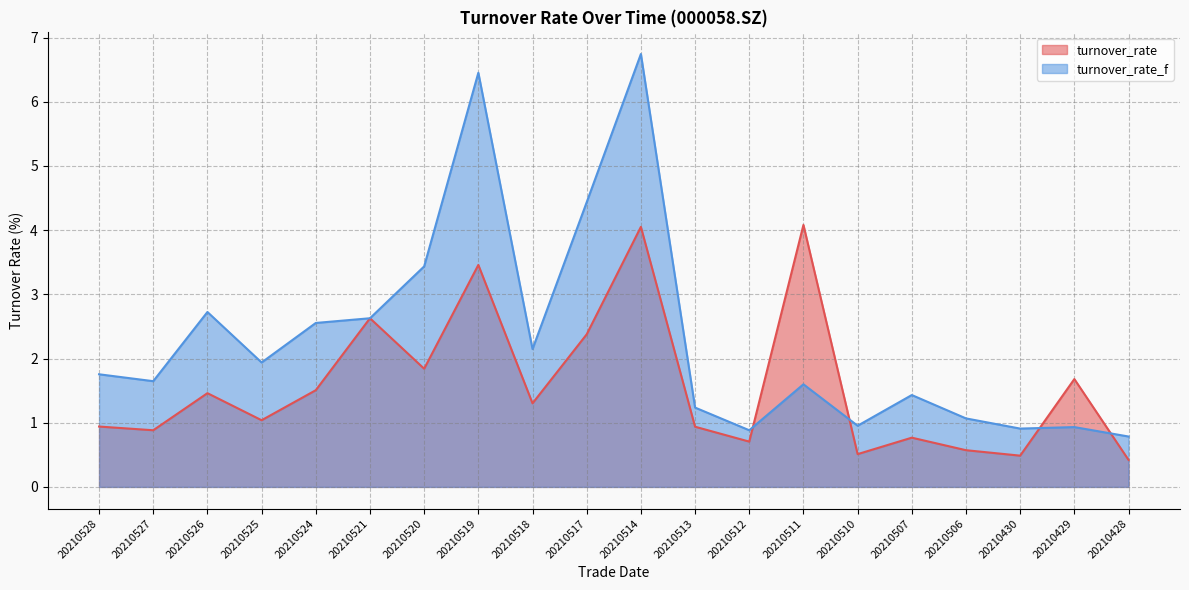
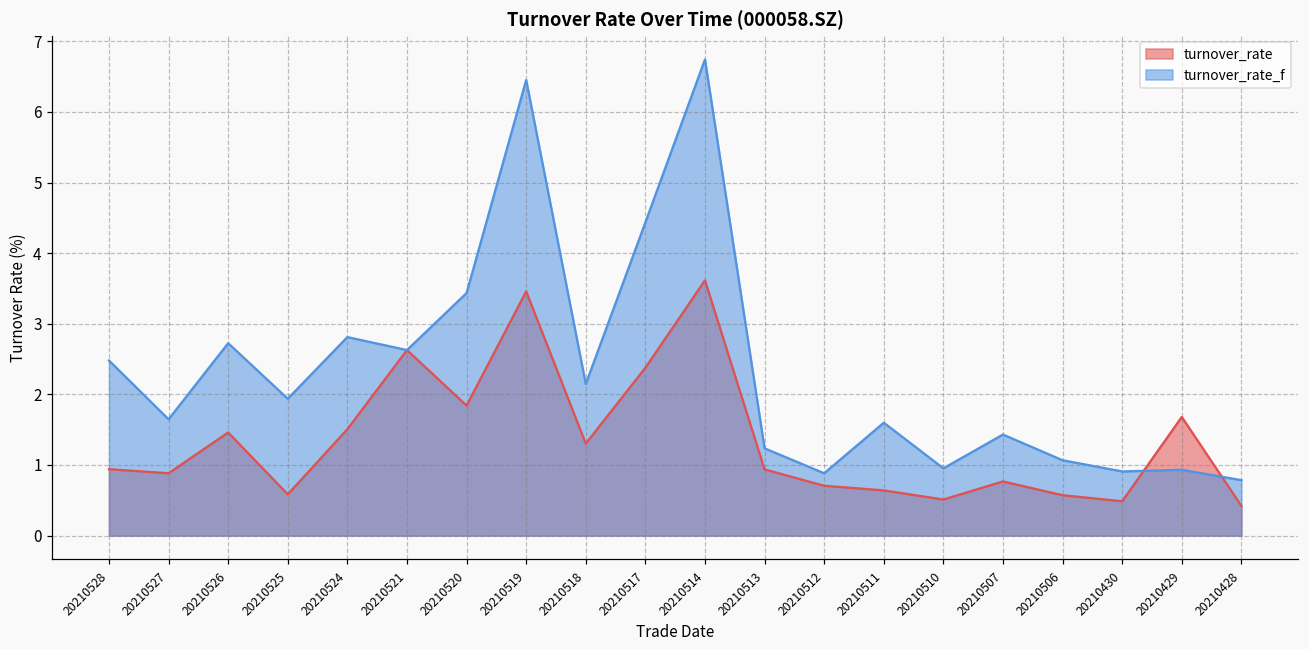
  {
    "turnover_rate": {
      "20210528": 0.9,
      "20210527": 0.9,
      "20210526": 1.5,
-     "20210525": 1.0,
+     "20210525": 0.6,
      "20210524": 1.5,
      "20210520": 1.8,
      "20210519": 3.5,
      "20210518": 1.3,
      "20210517": 2.4,
-     "20210514": 4.1,
+     "20210514": 3.6,
      "20210513": 0.9,
      "20210512": 0.7,
-     "20210511": 4.1,
+     "20210511": 0.6,
      "20210510": 0.5,
      "20210507": 0.8,
      "20210506": 0.6,
      "20210430": 0.5,
      "20210429": 1.7,
      "20210428": 0.4
    },
    "turnover_rate_f": {
-     "20210528": 1.8,
+     "20210528": 2.5,
      "20210527": 1.6,
      "20210526": 2.7,
      "20210525": 1.9,
-     "20210524": 2.6,
+     "20210524": 2.8,
      "20210520": 3.4,
      "20210519": 6.5,
      "20210518": 2.1,
      "20210517": 4.4,
      "20210514": 6.7,
      "20210513": 1.2,
      "20210512": 0.9,
      "20210511": 1.6,
      "20210510": 1.0,
      "20210507": 1.4,
      "20210506": 1.1,
      "20210430": 0.9,
      "20210429": 0.9,
      "20210428": 0.8
    }
  }
